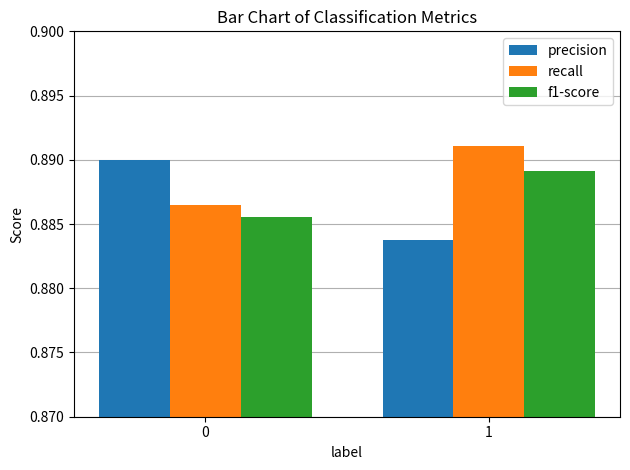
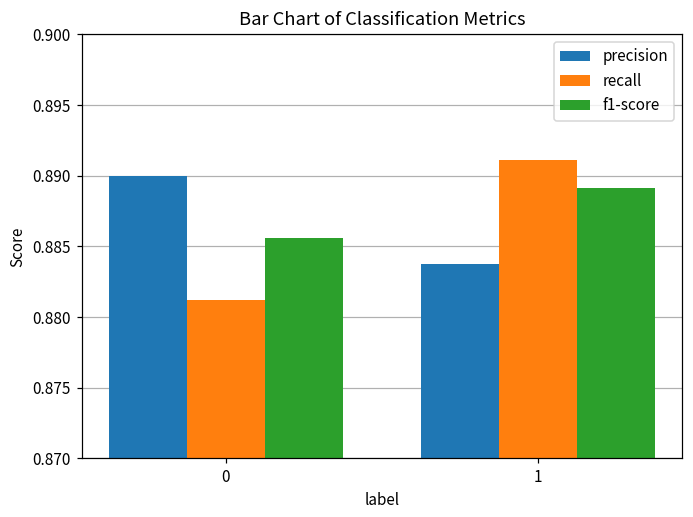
  {
    "precision": {
      "0": 0.8900,
      "1": 0.8837
    },
    "recall": {
-     "0": 0.8865,
+     "0": 0.8812,
      "1": 0.8911
    },
    "f1-score": {
      "0": 0.8856,
      "1": 0.8891
    }
  }
